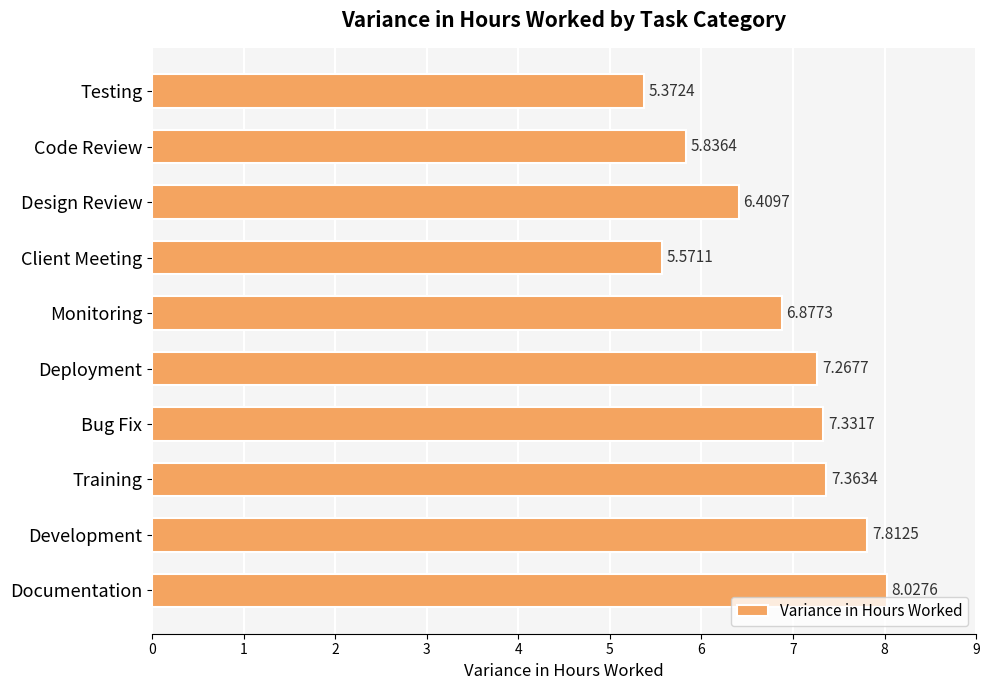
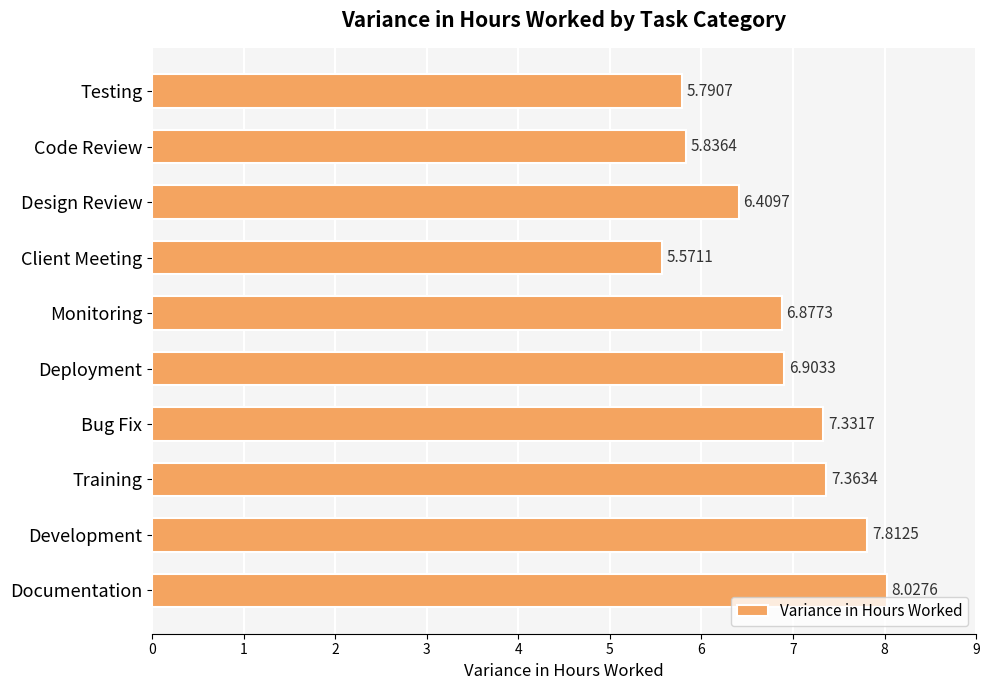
  {
-   "Testing": 5.3724,
+   "Testing": 5.7907,
    "Code Review": 5.8364,
    "Design Review": 6.4097,
    "Client Meeting": 5.5711,
    "Monitoring": 6.8773,
-   "Deployment": 7.2677,
+   "Deployment": 6.9033,
    "Bug Fix": 7.3317,
    "Training": 7.3634,
    "Development": 7.8125
  }
